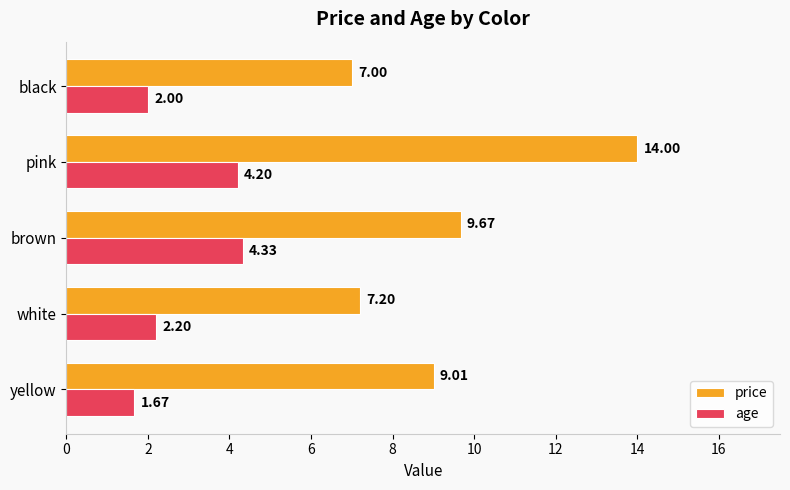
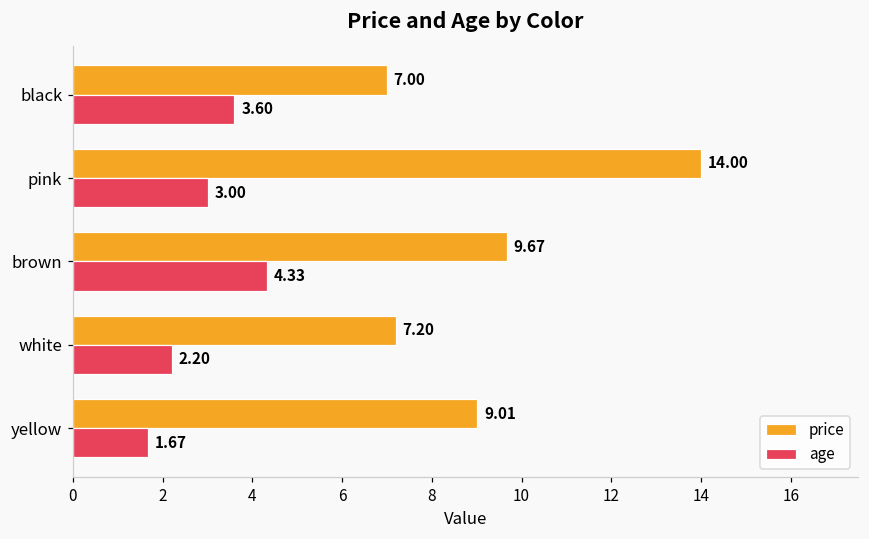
  {
    "price": {
      "black": 7.00,
      "pink": 14.00,
      "brown": 9.67,
      "white": 7.20,
      "yellow": 9.01
    },
    "age": {
-     "black": 2.00,
-     "pink": 4.20,
+     "black": 3.60,
+     "pink": 3.00,
      "brown": 4.33,
      "white": 2.20,
      "yellow": 1.67
    }
  }
